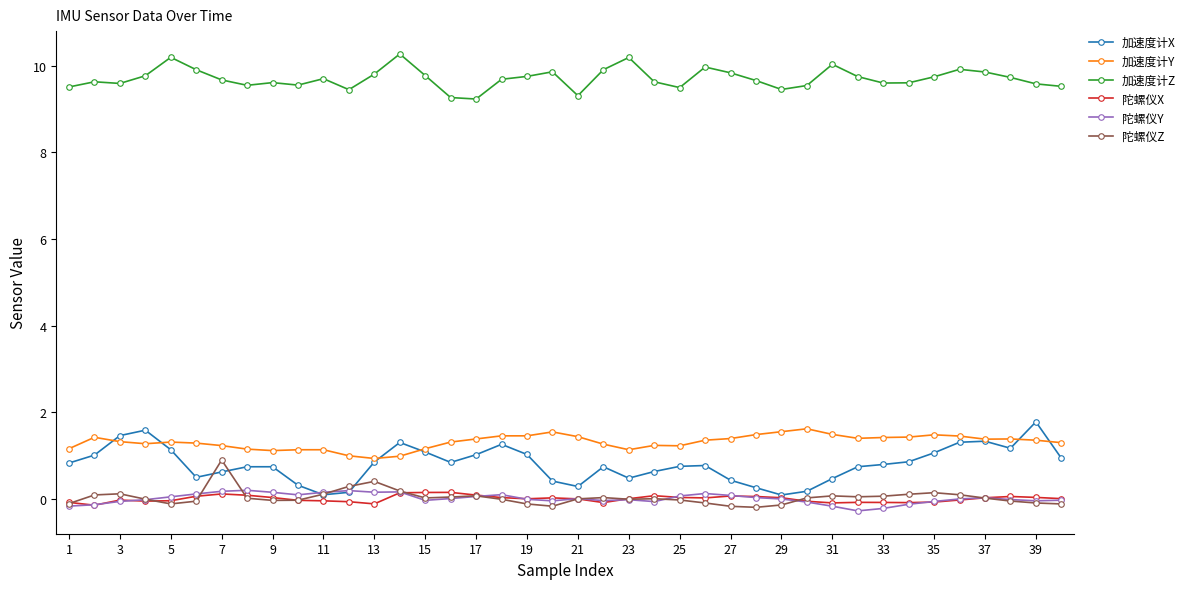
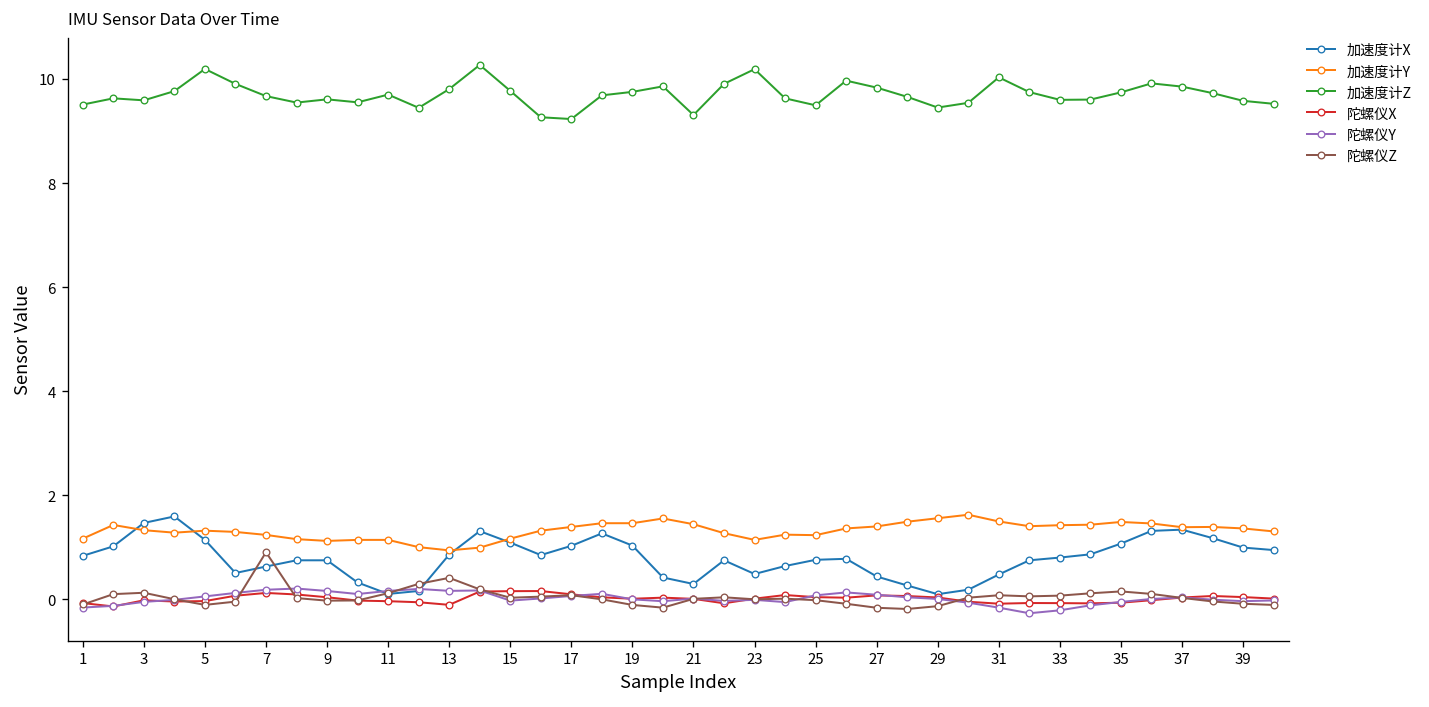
  {
    "加速度计X": {
      "1": 0.8,
      "3": 1.5,
      "5": 1.1,
      "7": 0.6,
      "9": 0.7,
      "13": 0.9,
      "15": 1.1,
      "17": 1.0,
      "19": 1.0,
      "21": 0.3,
      "23": 0.5,
      "25": 0.8,
      "27": 0.4,
      "29": 0.1,
      "31": 0.5,
      "33": 0.8,
      "35": 1.1,
-     "39": 1.8
+     "39": 1.0
    },
    "加速度计Y": {
      "1": 1.2,
      "3": 1.3,
      "5": 1.3,
      "7": 1.2,
      "9": 1.1,
      "11": 1.1,
      "13": 0.9,
      "15": 1.2,
      "17": 1.4,
      "19": 1.5,
      "21": 1.4,
      "23": 1.1,
      "25": 1.2,
      "27": 1.4,
      "29": 1.6,
      "31": 1.5,
      "33": 1.4,
      "35": 1.5,
      "39": 1.4
    },
    "加速度计Z": {
      "1": 9.5,
      "3": 9.6,
      "5": 10.2,
      "7": 9.7,
      "9": 9.6,
      "11": 9.7,
      "13": 9.8,
      "15": 9.8,
      "17": 9.2,
      "19": 9.8,
      "21": 9.3,
      "23": 10.2,
      "25": 9.5,
      "27": 9.8,
      "29": 9.5,
      "31": 10.0,
      "33": 9.6,
      "35": 9.7,
      "37": 9.9,
      "39": 9.6
    },
    "陀螺仪X": {
      "5": 0.0,
      "7": 0.1,
      "9": 0.0,
      "11": 0.0,
      "13": -0.1,
      "15": 0.2,
      "31": -0.1,
      "33": -0.1,
      "39": 0.0
    },
    "陀螺仪Y": {
      "5": 0.1,
      "7": 0.2,
      "9": 0.2,
      "13": 0.2,
      "31": -0.2,
      "33": -0.2
    },
    "陀螺仪Z": {
      "3": 0.1,
      "5": -0.1,
      "7": 0.9,
      "9": 0.0,
      "13": 0.4,
      "19": -0.1,
      "27": -0.2,
      "29": -0.1,
      "31": 0.1,
      "33": 0.1,
      "35": 0.2
    }
  }
